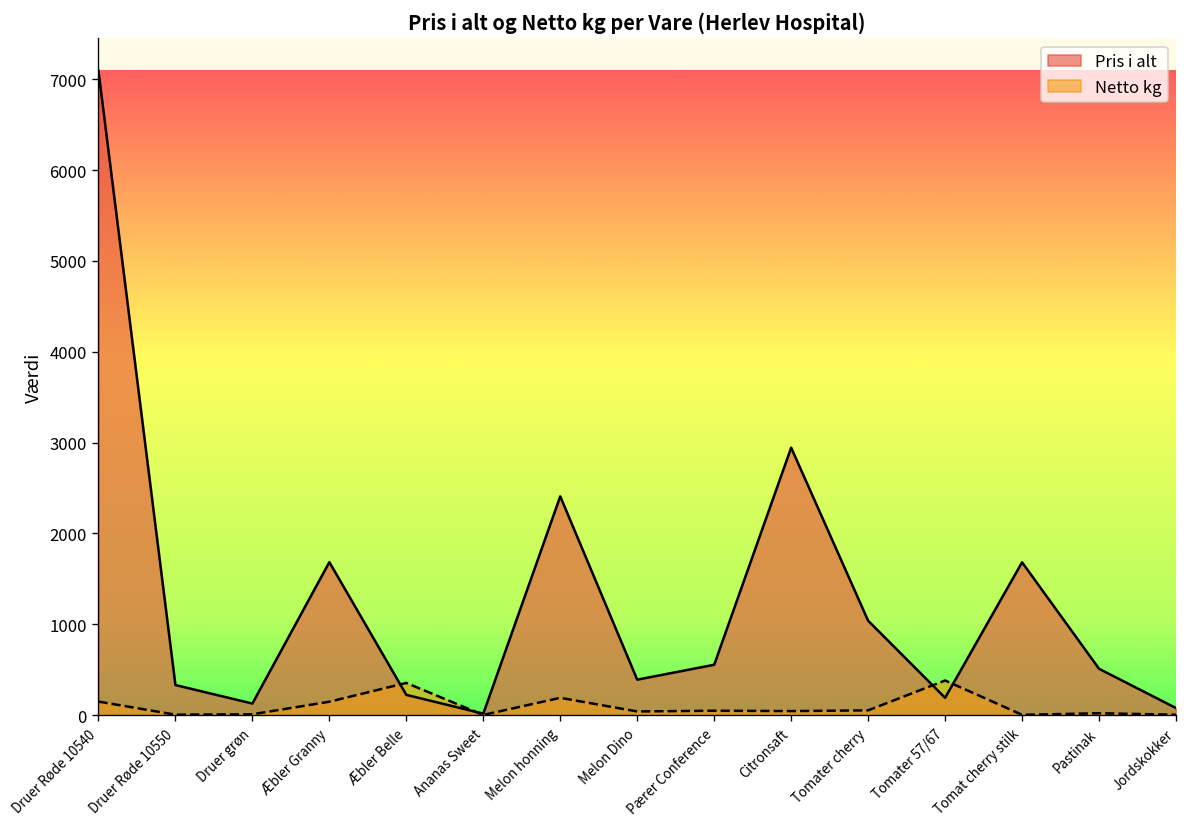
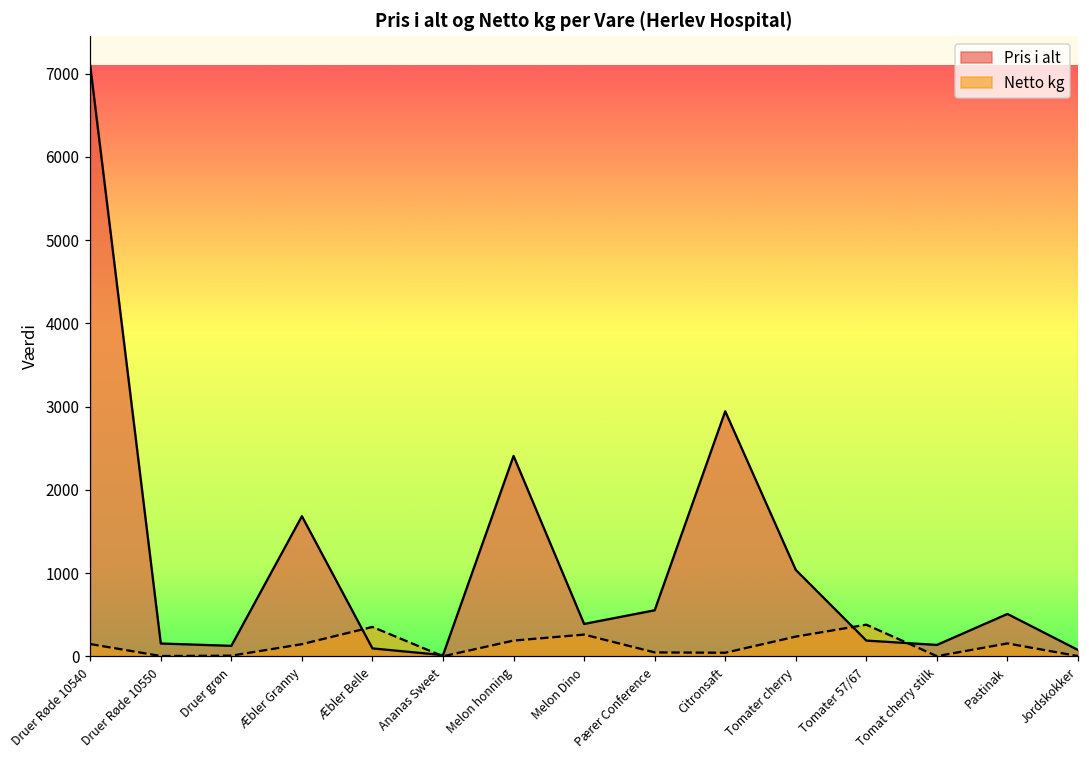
  {
    "Pris i alt": {
      "Druer Røde 10540": 7100,
-     "Druer Røde 10550": 300,
+     "Druer Røde 10550": 200,
      "Druer grøn": 100,
      "Æbler Granny": 1700,
-     "Æbler Belle": 200,
+     "Æbler Belle": 100,
      "Melon honning": 2400,
      "Melon Dino": 400,
      "Pærer Conference": 600,
      "Citronsaft": 2900,
      "Tomater cherry": 1000,
      "Tomater 57/67": 200,
-     "Tomat cherry stilk": 1700,
+     "Tomat cherry stilk": 100,
      "Pastinak": 500,
      "Jordskokker": 100
    },
    "Netto kg": {
      "Druer Røde 10540": 100,
      "Druer Røde 10550": 0,
      "Druer grøn": 0,
      "Æbler Granny": 100,
      "Æbler Belle": 400,
      "Melon honning": 200,
-     "Melon Dino": 0,
+     "Melon Dino": 300,
      "Pærer Conference": 0,
      "Citronsaft": 0,
-     "Tomater cherry": 100,
+     "Tomater cherry": 200,
      "Tomater 57/67": 400,
      "Tomat cherry stilk": 0,
-     "Pastinak": 0,
+     "Pastinak": 200,
      "Jordskokker": 0
    }
  }
